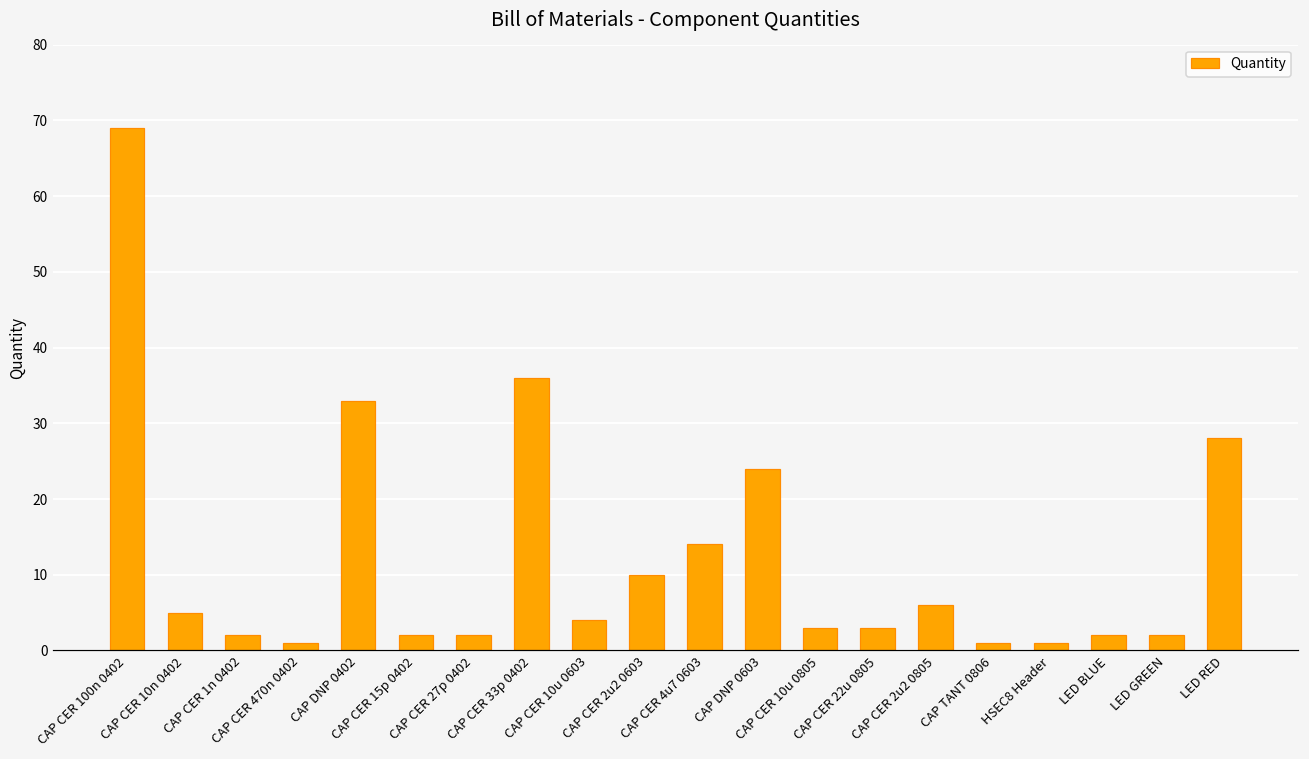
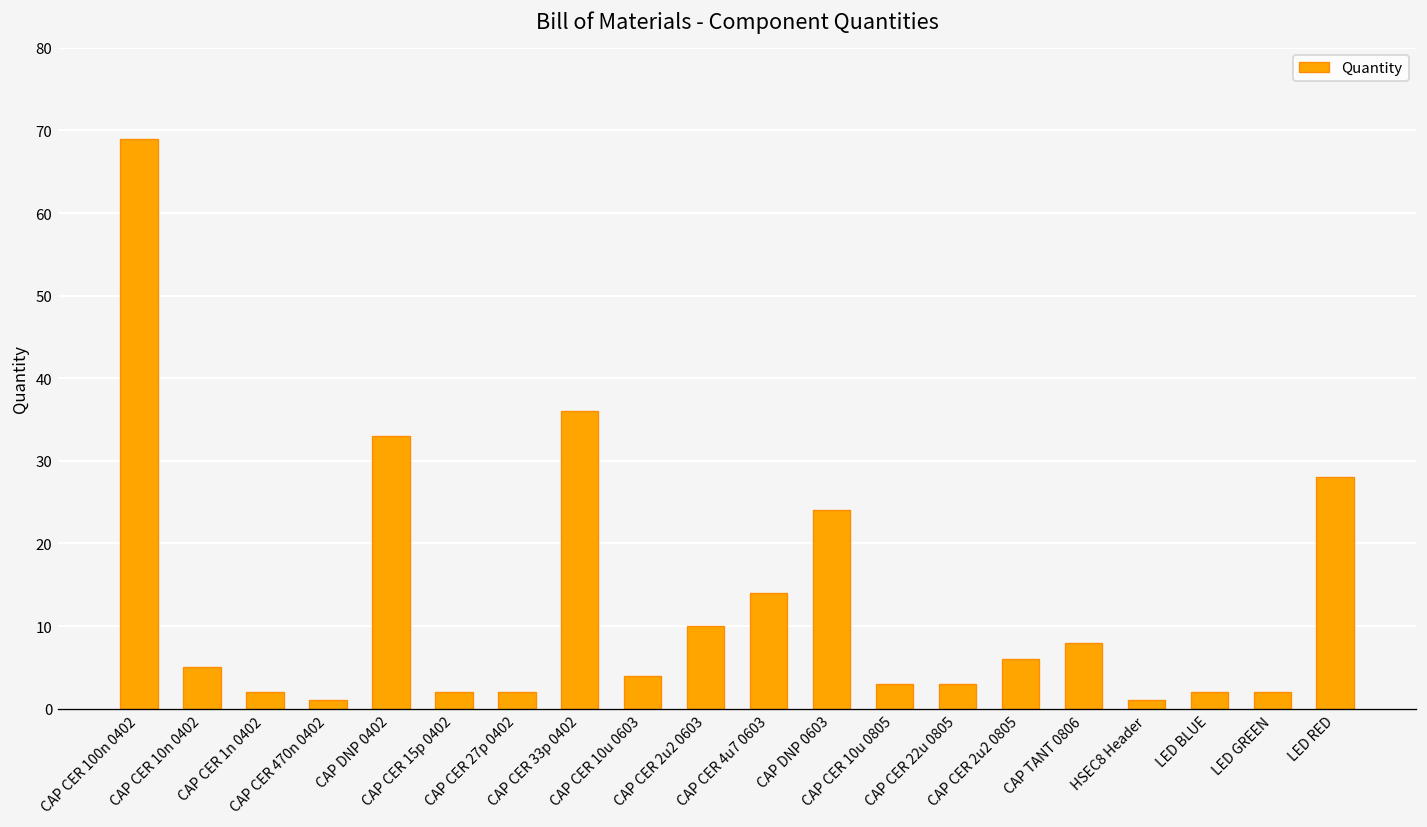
  {
    "CAP CER 100n 0402": 69,
    "CAP CER 10n 0402": 5,
    "CAP CER 1n 0402": 2,
    "CAP CER 470n 0402": 1,
    "CAP DNP 0402": 33,
    "CAP CER 15p 0402": 2,
    "CAP CER 27p 0402": 2,
    "CAP CER 33p 0402": 36,
    "CAP CER 10u 0603": 4,
    "CAP CER 2u2 0603": 10,
    "CAP CER 4u7 0603": 14,
    "CAP DNP 0603": 24,
    "CAP CER 10u 0805": 3,
    "CAP CER 22u 0805": 3,
    "CAP CER 2u2 0805": 6,
-   "CAP TANT 0806": 1,
+   "CAP TANT 0806": 8,
    "HSEC8 Header": 1,
    "LED BLUE": 2,
    "LED GREEN": 2,
    "LED RED": 28
  }
